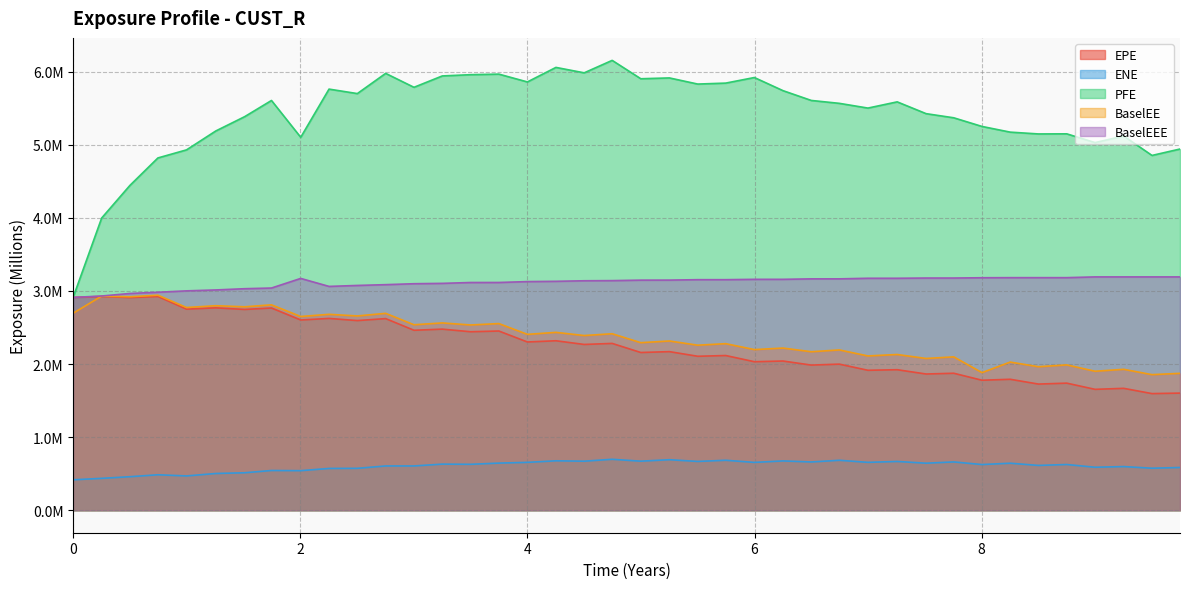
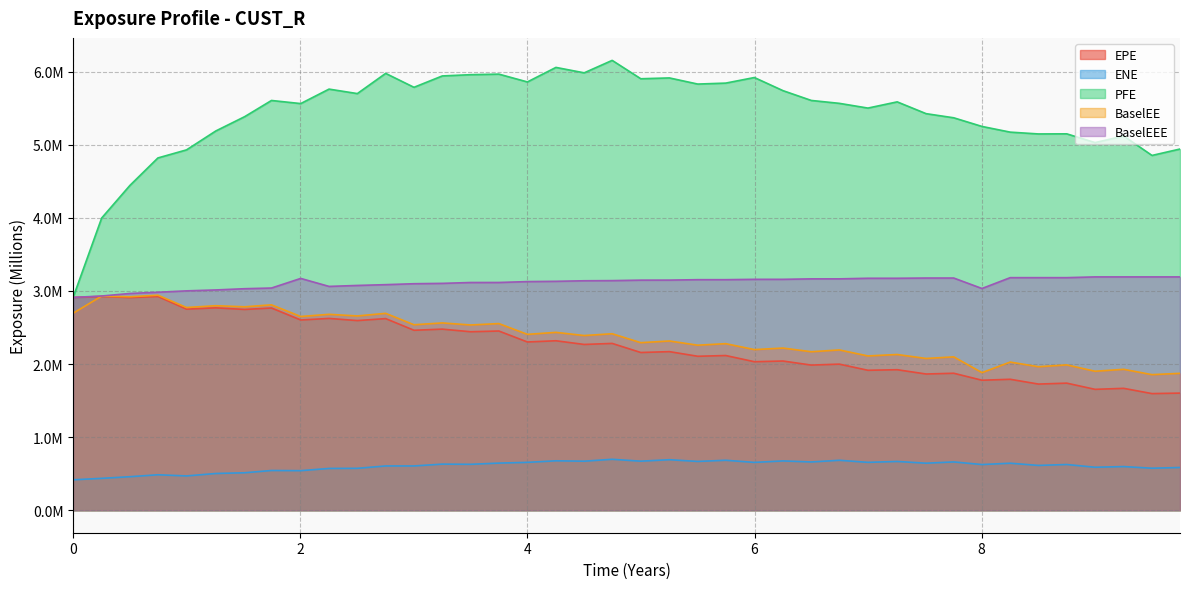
  {
    "EPE": {
      "2": 2600000,
      "4": 2300000,
      "6": 2000000,
      "8": 1800000
    },
    "ENE": {
      "0": 400000,
      "2": 500000,
      "4": 700000,
      "6": 700000,
      "8": 600000
    },
    "PFE": {
-     "2": 5100000,
+     "2": 5600000,
      "4": 5900000,
      "6": 5900000,
      "8": 5300000
    },
    "BaselEE": {
      "0": 2700000,
      "2": 2700000,
      "4": 2400000,
      "6": 2200000,
      "8": 1900000
    },
    "BaselEEE": {
      "2": 3200000,
      "4": 3100000,
      "6": 3200000,
-     "8": 3200000
+     "8": 3000000
    }
  }
